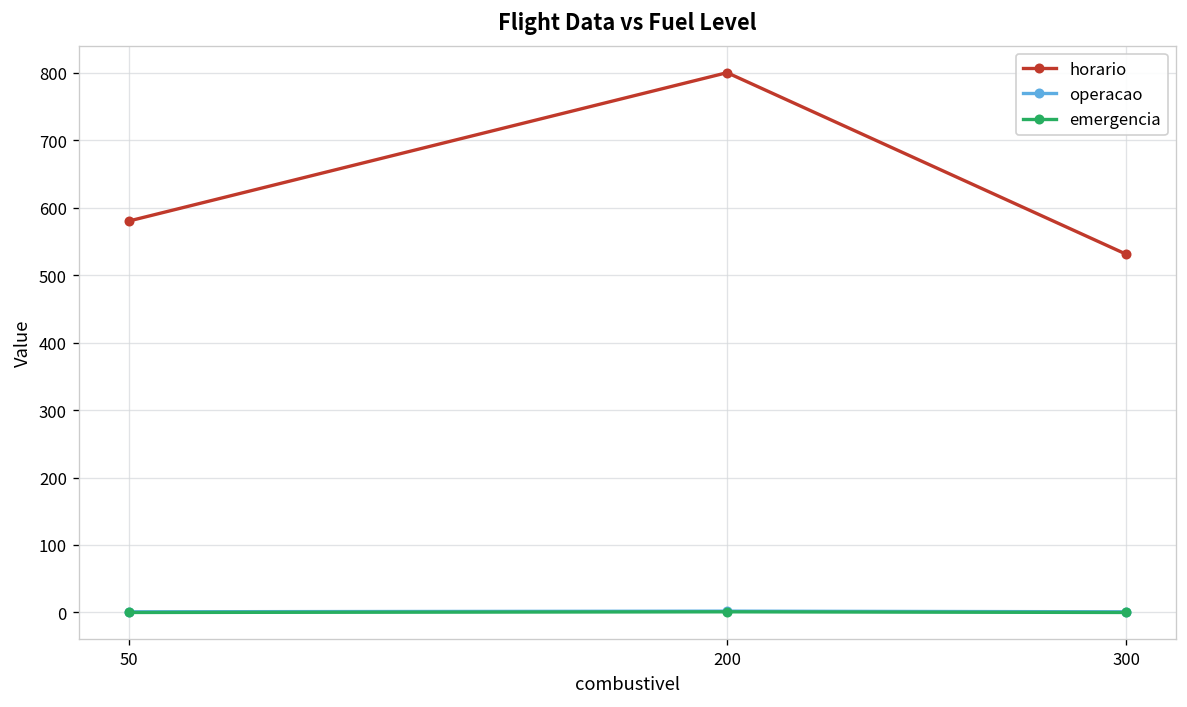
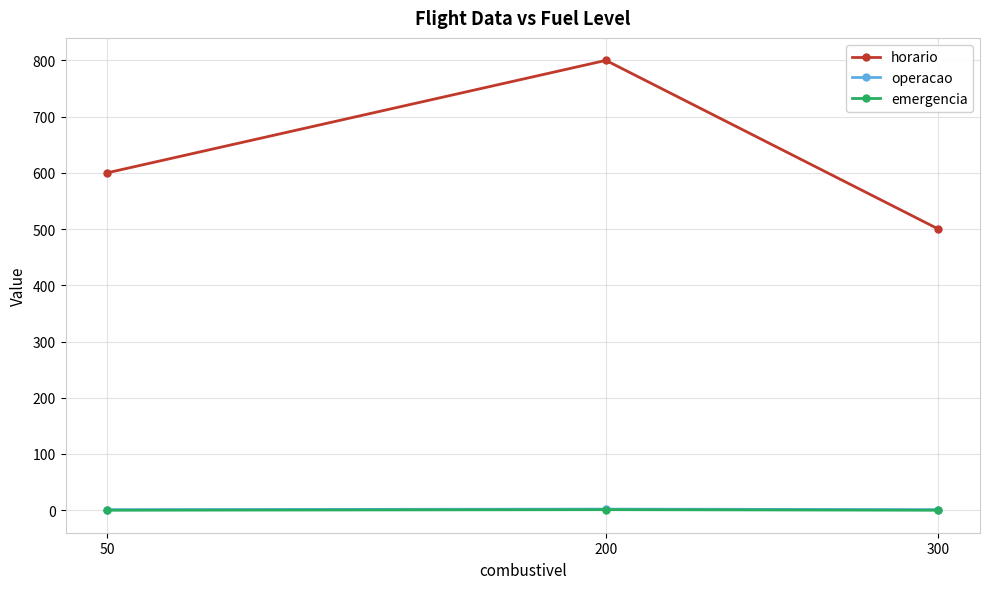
  {
    "horario": {
-     "50": 580,
+     "50": 600,
      "200": 800,
-     "300": 530
+     "300": 500
    }
  }
